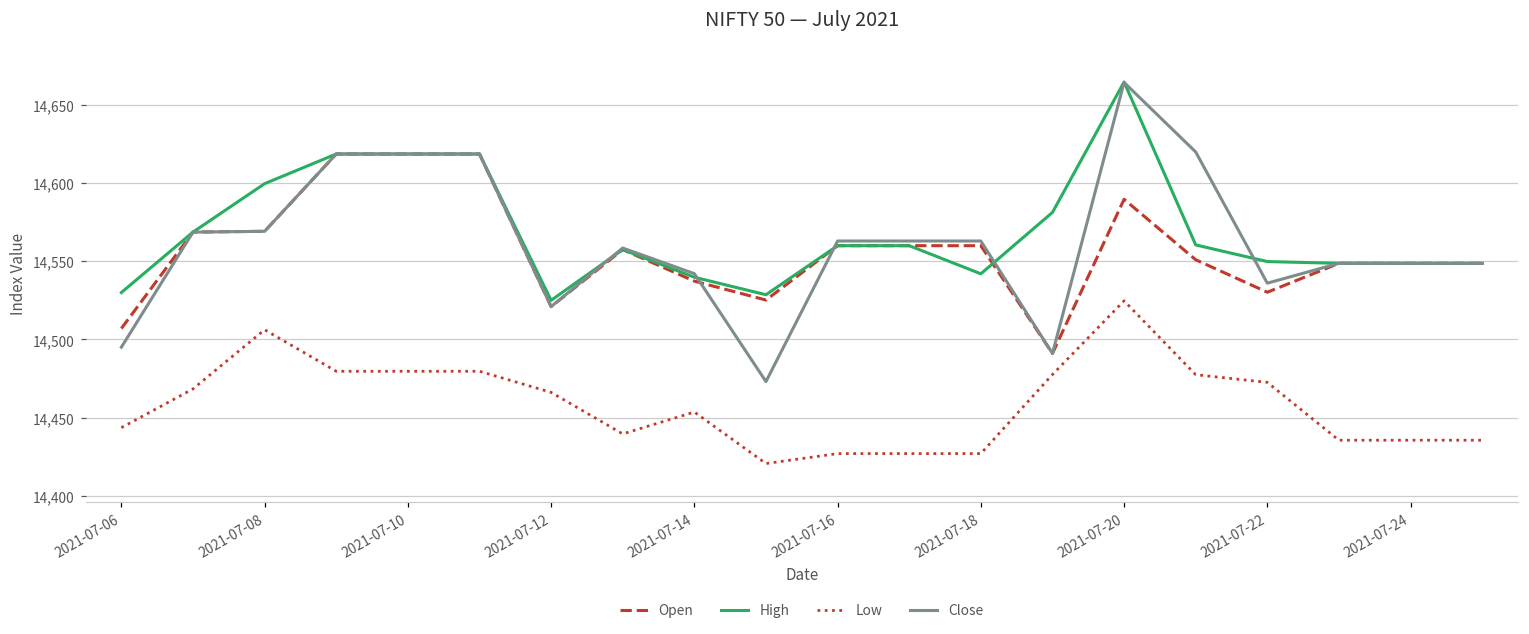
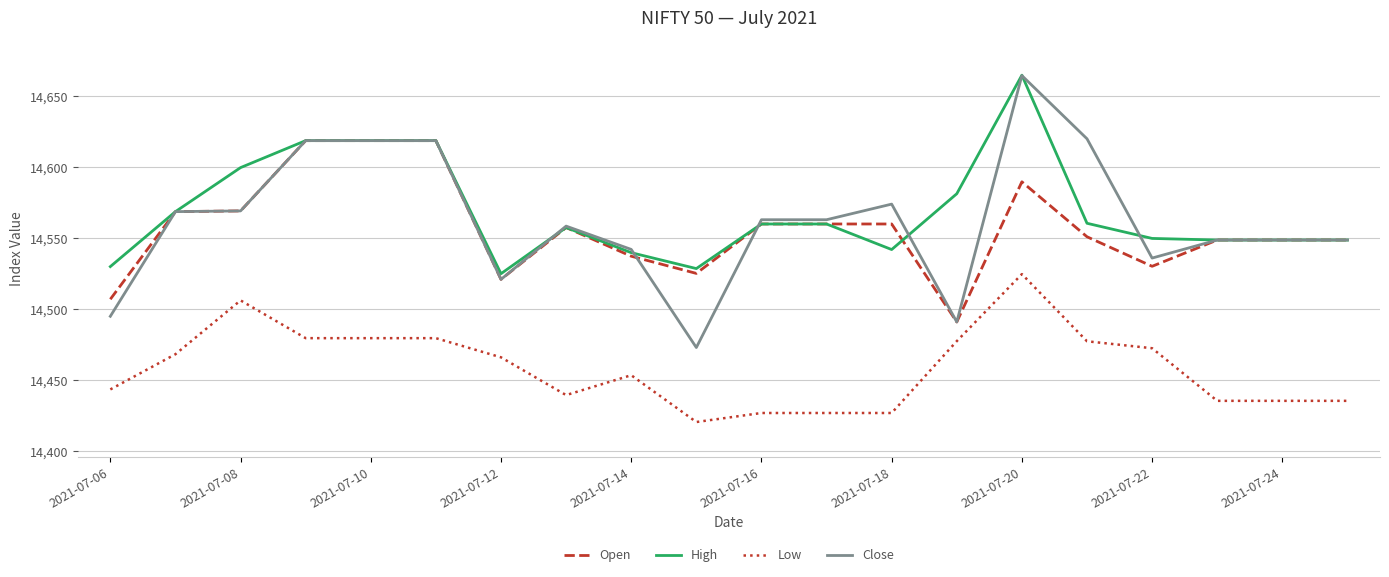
  {
    "High": {
      "2021-07-06": "14,530",
      "2021-07-08": "14,600",
      "2021-07-12": "14,525",
      "2021-07-14": "14,540",
      "2021-07-18": "14,542",
      "2021-07-22": "14,550"
    },
    "Close": {
      "2021-07-06": "14,495",
      "2021-07-14": "14,542",
      "2021-07-16": "14,563",
-     "2021-07-18": "14,563",
+     "2021-07-18": "14,574",
      "2021-07-22": "14,536"
    }
  }
